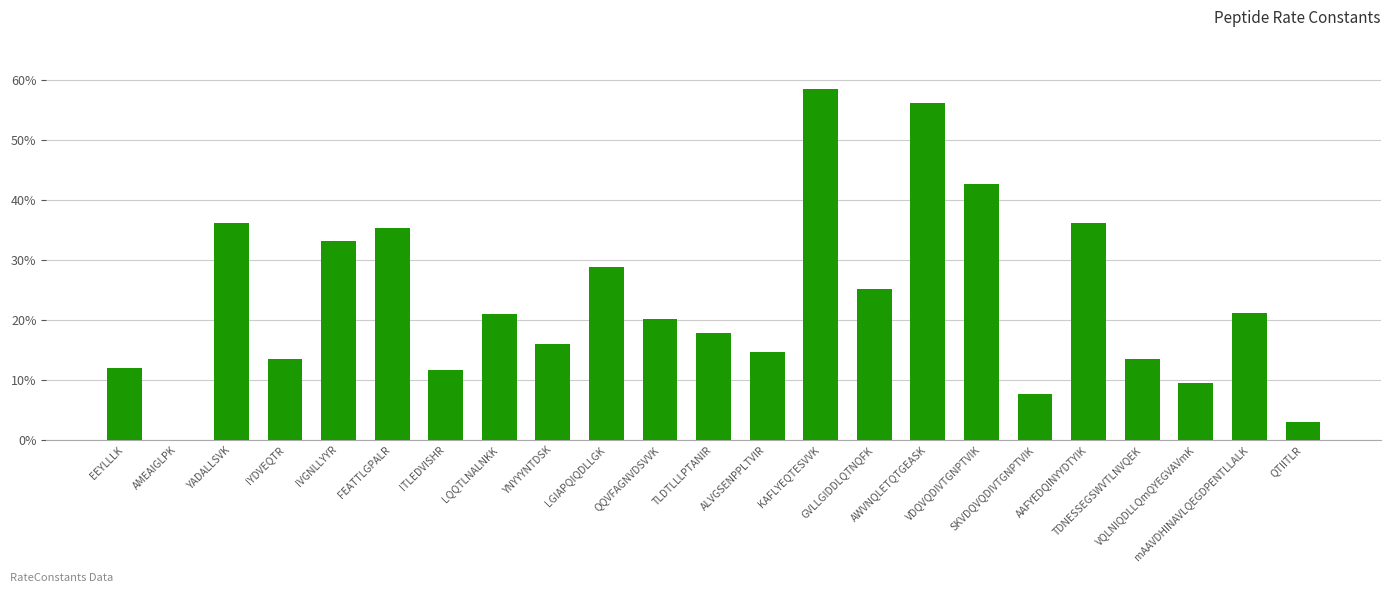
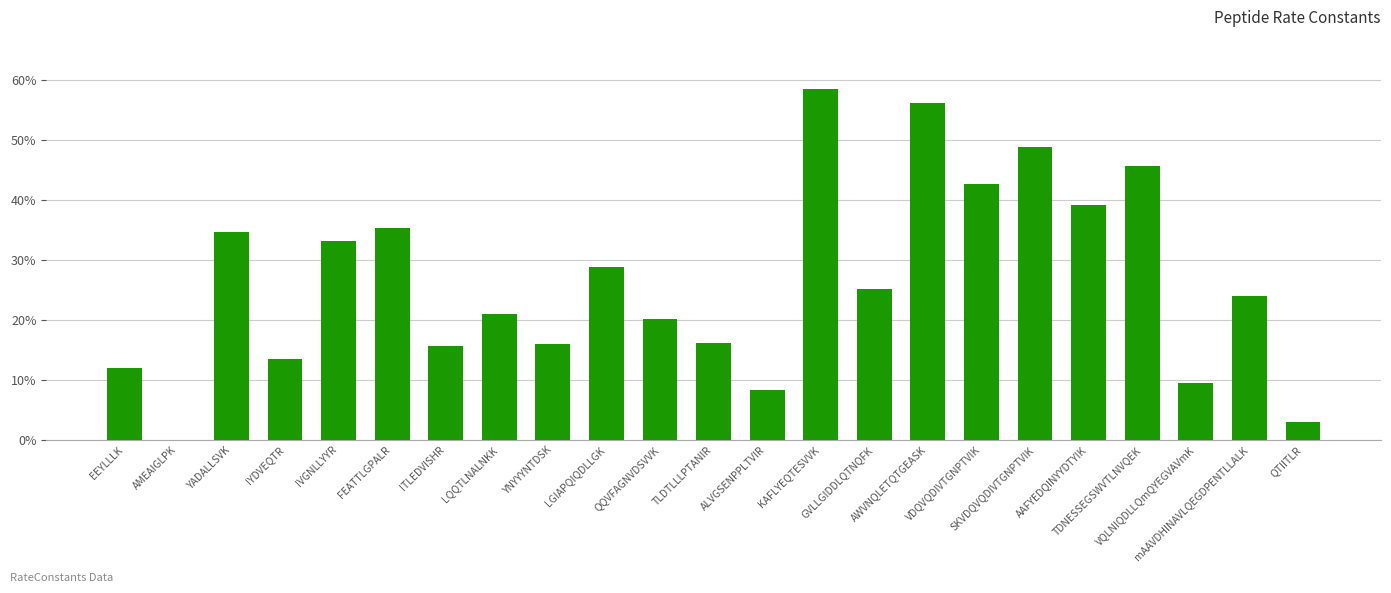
  {
    "EEYLLLK": "12%",
    "AMEAIGLPK": "0%",
-   "YADALLSVK": "36%",
+   "YADALLSVK": "35%",
    "IYDVEQTR": "13%",
    "IVGNLLYYR": "33%",
    "FEATTLGPALR": "35%",
-   "ITLEDVISHR": "12%",
+   "ITLEDVISHR": "16%",
    "LQQTLNALNKK": "21%",
    "YNYYYNTDSK": "16%",
    "LGIAPQIQDLLGK": "29%",
    "QQVFAGNVDSVVK": "20%",
-   "TLDTLLLPTANIR": "18%",
-   "ALVGSENPPLTVIR": "15%",
+   "TLDTLLLPTANIR": "16%",
+   "ALVGSENPPLTVIR": "8%",
    "KAFLYEQTESVVK": "58%",
    "GVLLGIDDLQTNQFK": "25%",
    "AWVNQLETQTGEASK": "56%",
    "VDQVQDIVTGNPTVIK": "43%",
-   "SKVDQVQDIVTGNPTVIK": "8%",
-   "AAFYEDQINYYDTYIK": "36%",
-   "TDNESSEGSWVTLNVQEK": "13%",
+   "SKVDQVQDIVTGNPTVIK": "49%",
+   "AAFYEDQINYYDTYIK": "39%",
+   "TDNESSEGSWVTLNVQEK": "46%",
    "VQLNIQDLLQmQYEGVAVmK": "10%",
-   "mAAVDHINAVLQEGDPENTLLALK": "21%",
+   "mAAVDHINAVLQEGDPENTLLALK": "24%",
    "QTIITLR": "3%"
  }
